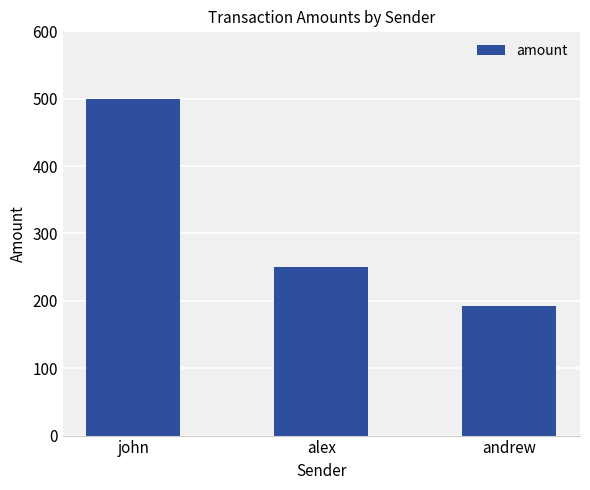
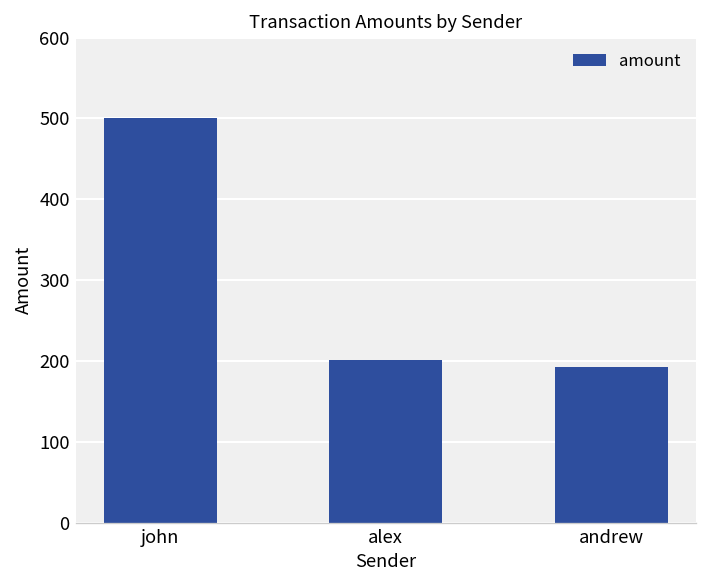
  {
    "john": 500,
-   "alex": 250,
+   "alex": 200,
    "andrew": 190
  }
